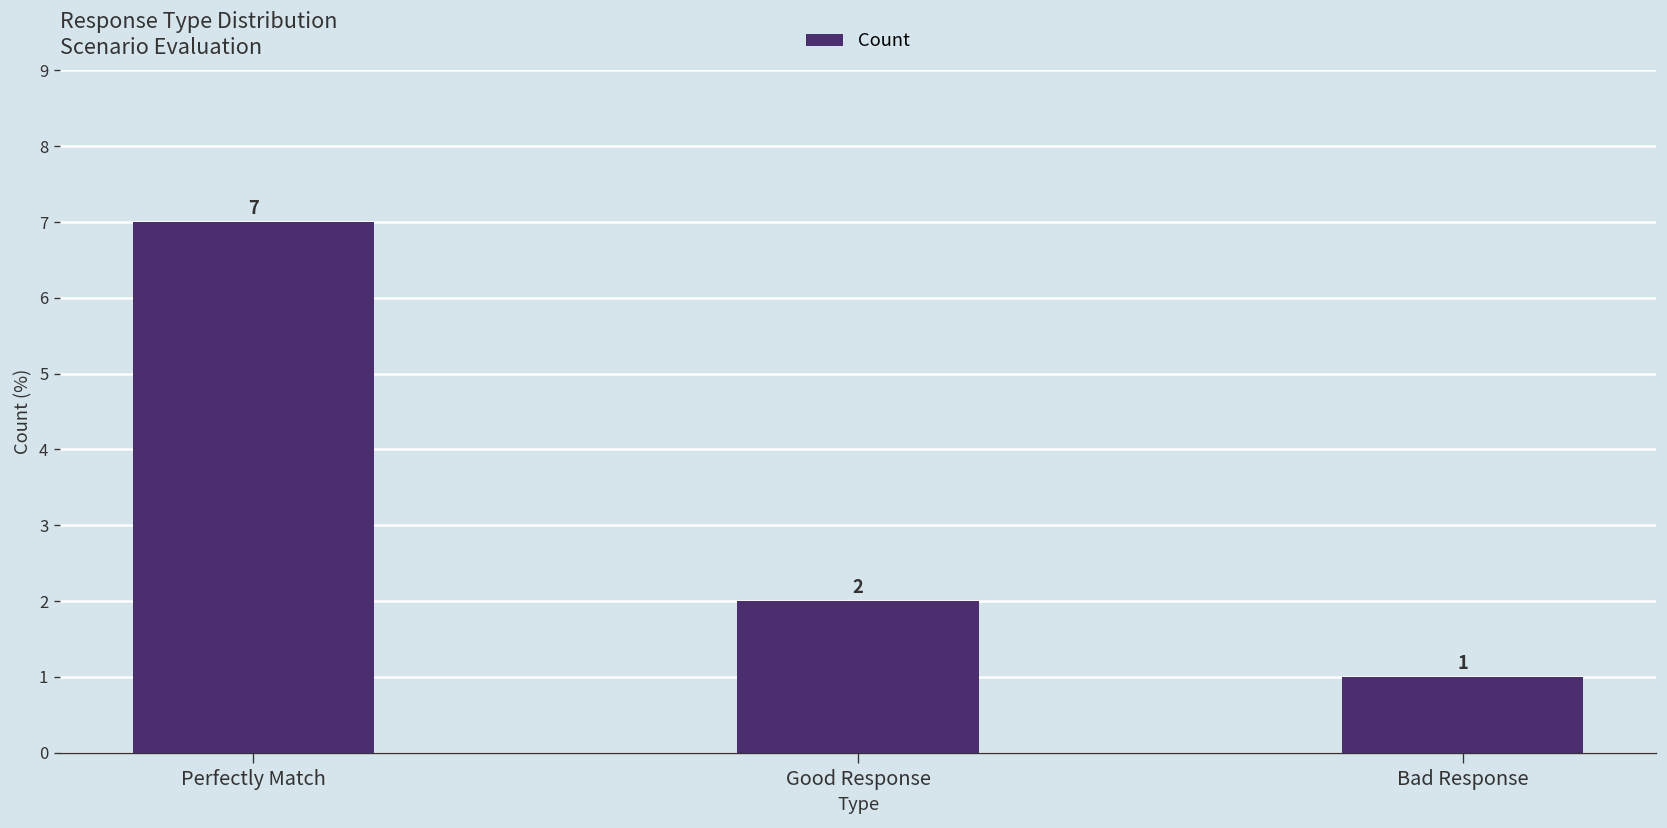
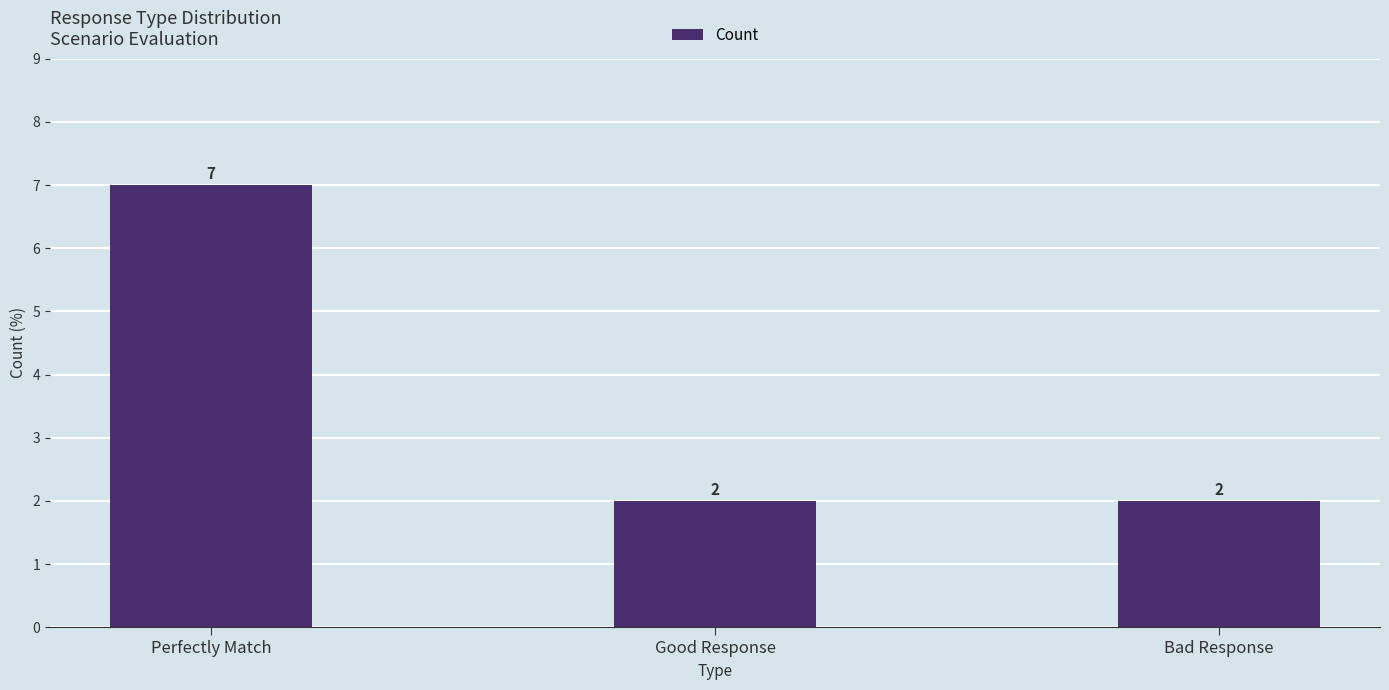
  {
    "Perfectly Match": 7,
    "Good Response": 2,
-   "Bad Response": 1
+   "Bad Response": 2
  }
